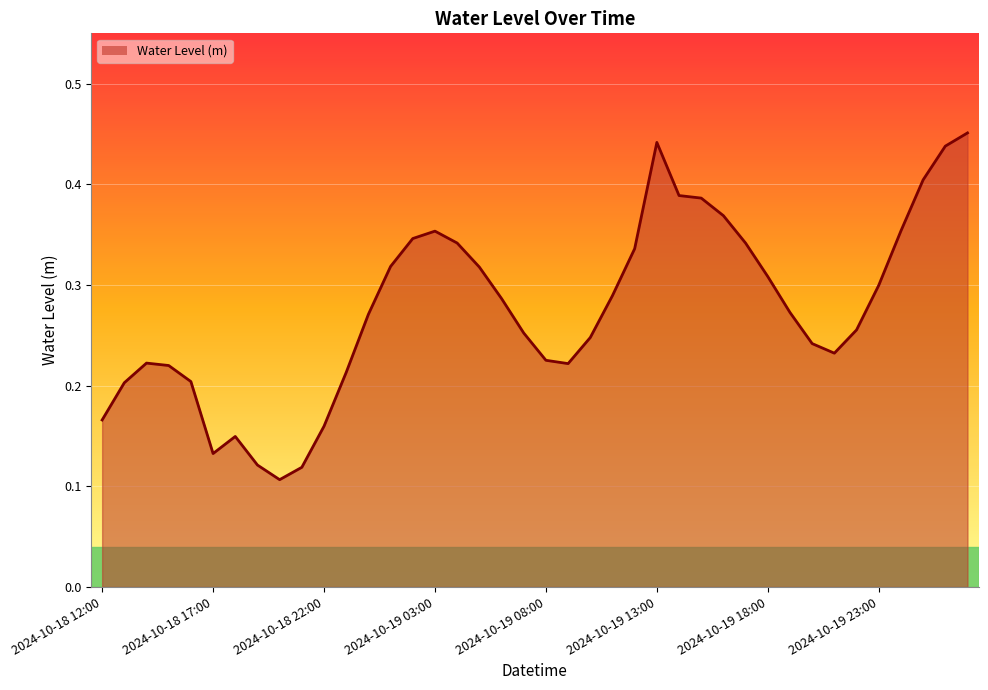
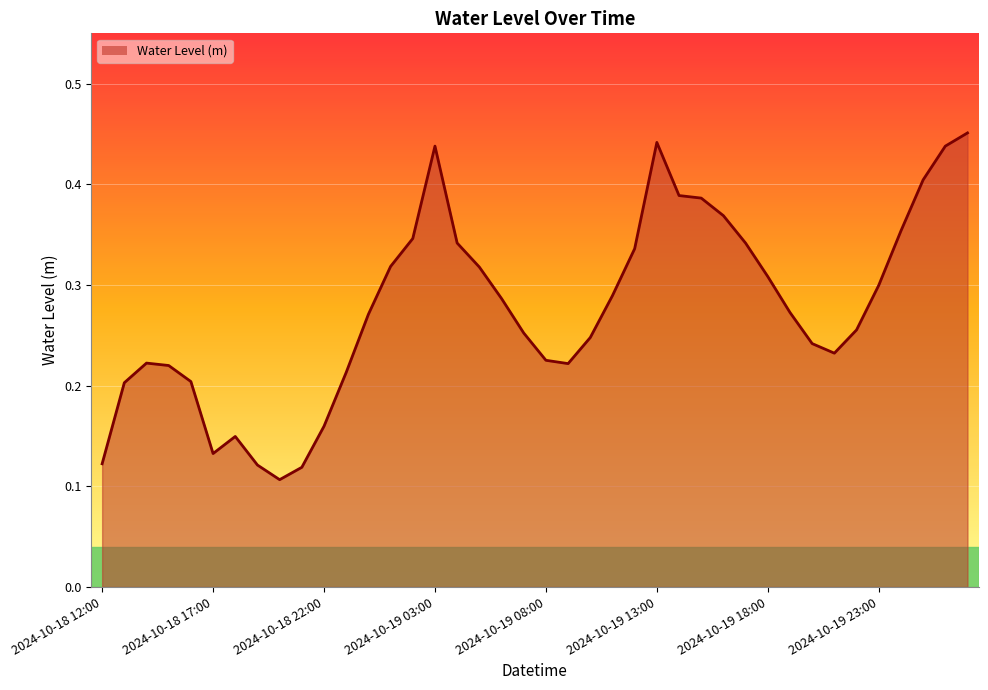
  {
-   "2024-10-18 12:00": 0.166,
+   "2024-10-18 12:00": 0.122,
    "2024-10-18 17:00": 0.133,
    "2024-10-18 22:00": 0.160,
-   "2024-10-19 03:00": 0.354,
+   "2024-10-19 03:00": 0.438,
    "2024-10-19 08:00": 0.225,
    "2024-10-19 13:00": 0.442,
    "2024-10-19 18:00": 0.308,
    "2024-10-19 23:00": 0.300
  }
